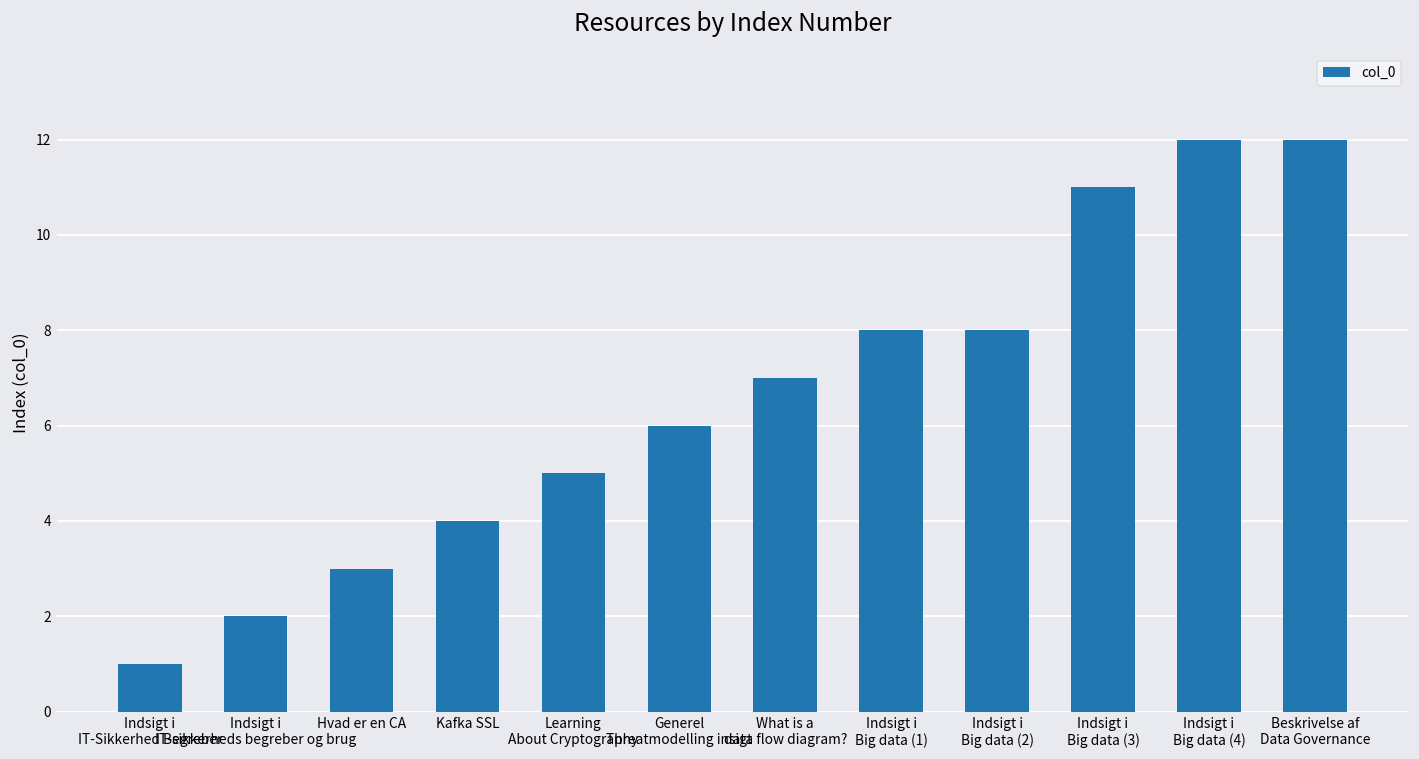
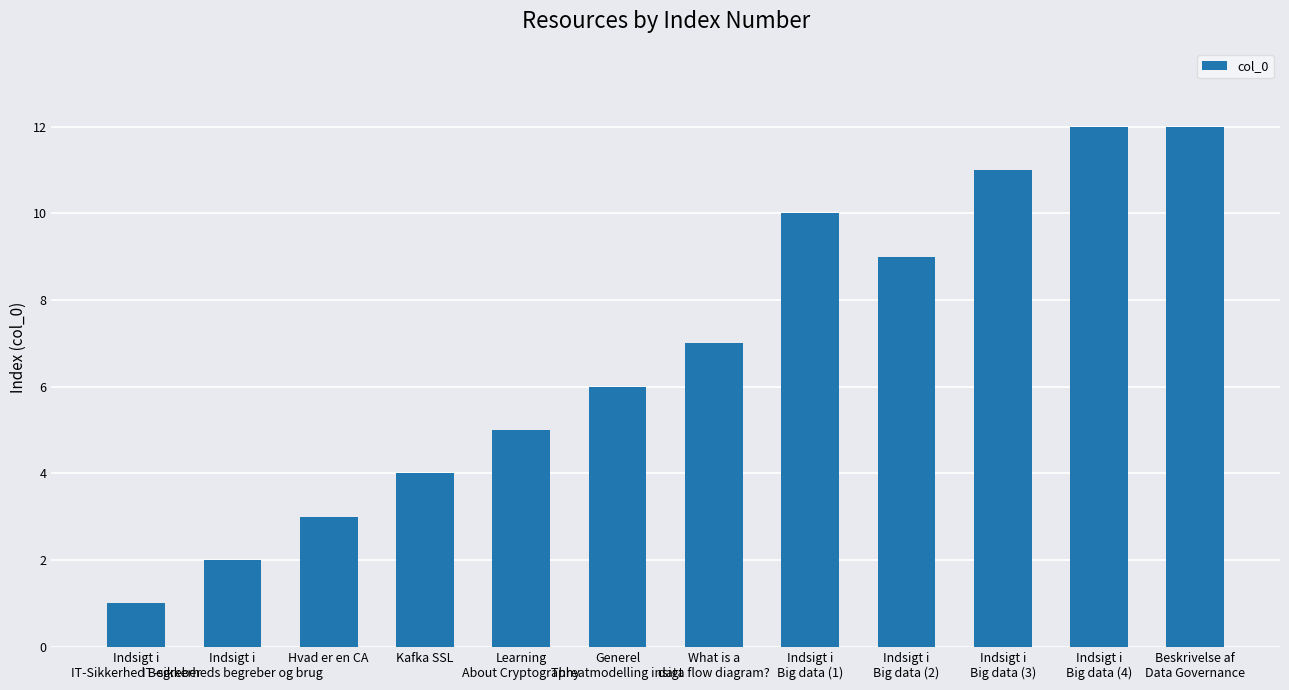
  {
    "Kafka SSL": 4,
-   "Indsigt i Big data (1)": 8,
-   "Indsigt i Big data (2)": 8,
+   "Indsigt i Big data (1)": 10,
+   "Indsigt i Big data (2)": 9,
    "Indsigt i Big data (3)": 11,
    "Indsigt i Big data (4)": 12,
    "Beskrivelse af Data Governance": 12
  }
